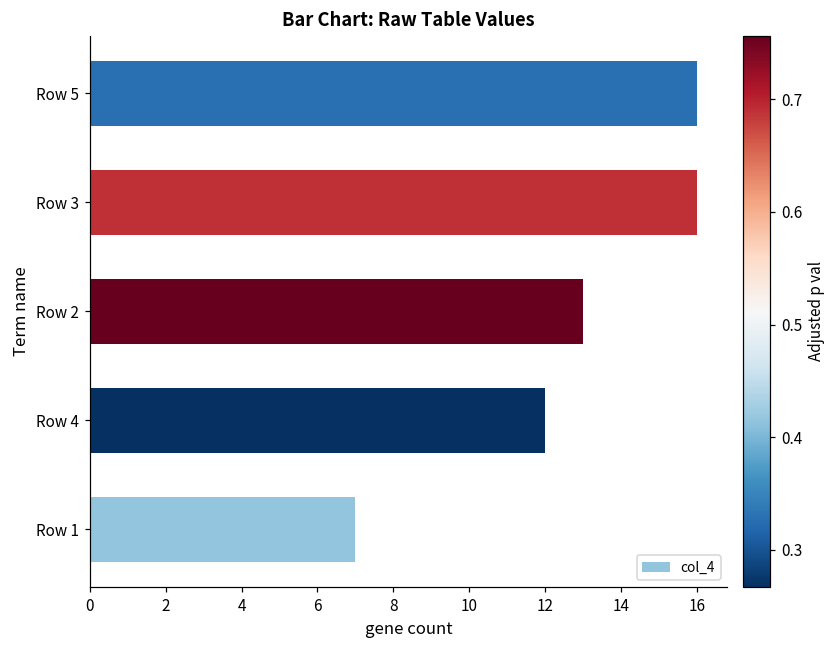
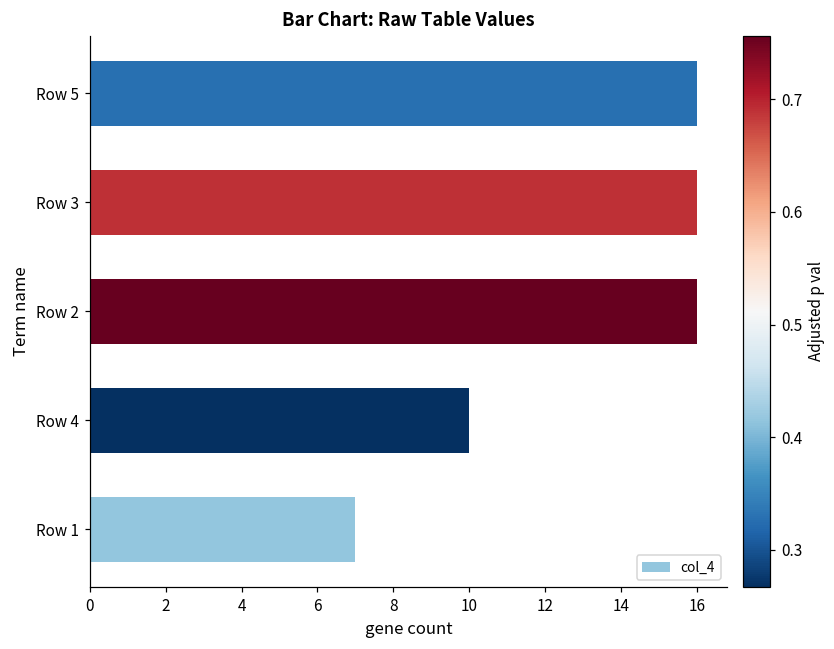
  {
    "Row 5": 16,
    "Row 3": 16,
-   "Row 2": 13,
-   "Row 4": 12,
+   "Row 2": 16,
+   "Row 4": 10,
    "Row 1": 7
  }
